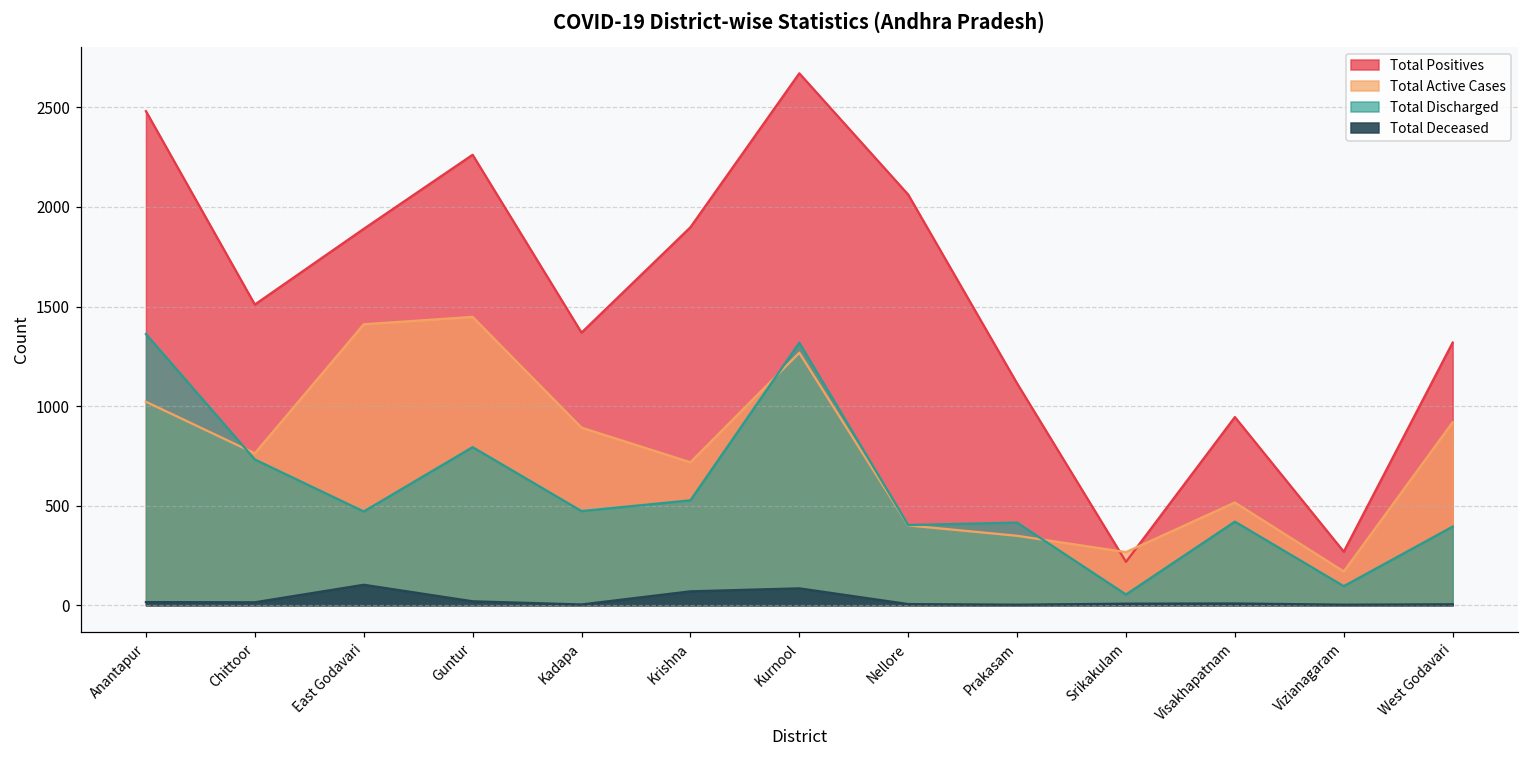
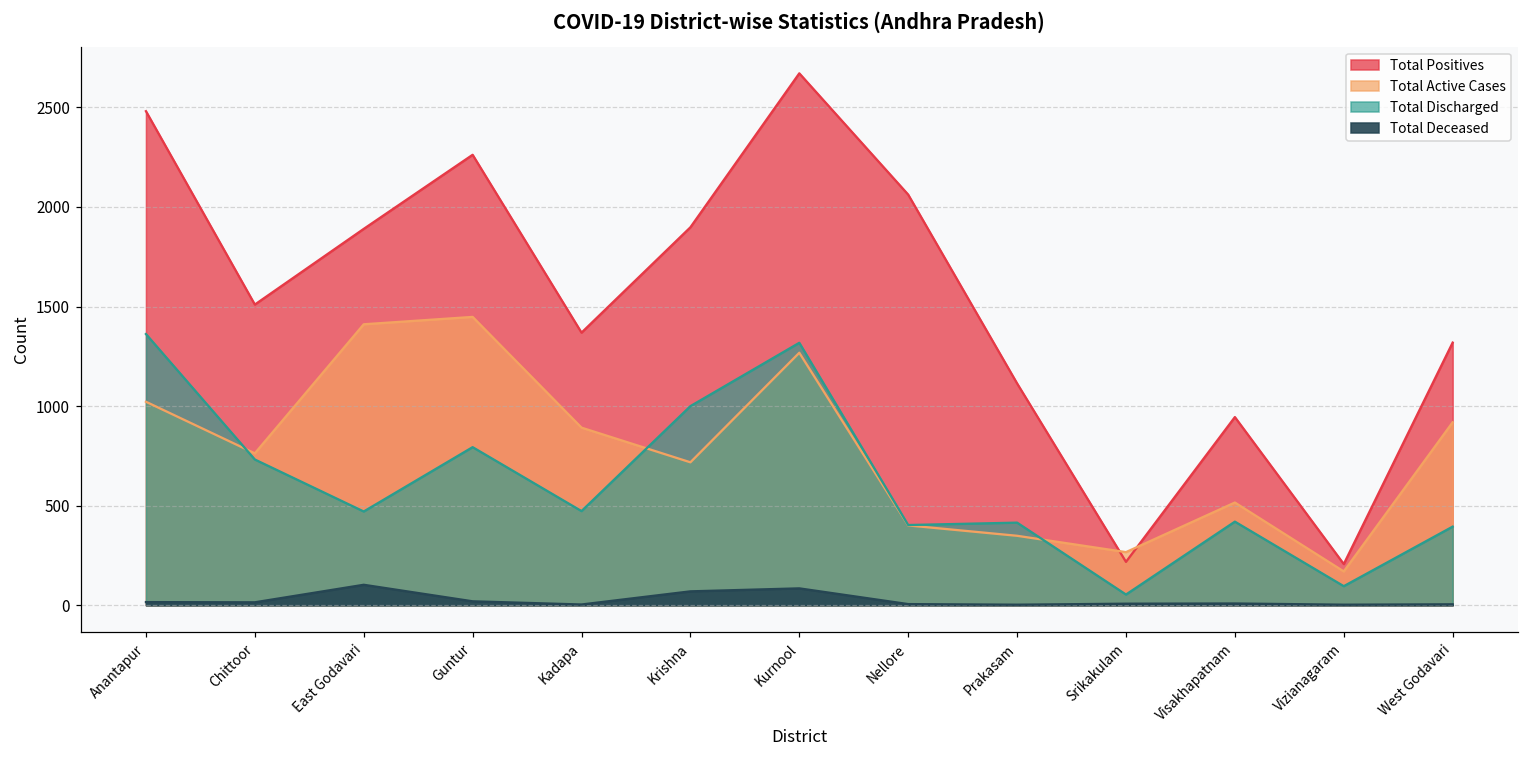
  {
    "Total Positives": {
      "Anantapur": 2480,
      "Chittoor": 1510,
      "East Godavari": 1890,
      "Guntur": 2260,
      "Kadapa": 1370,
      "Krishna": 1900,
      "Kurnool": 2670,
      "Nellore": 2060,
      "Prakasam": 1110,
      "Srikakulam": 220,
      "Visakhapatnam": 950,
-     "Vizianagaram": 270,
+     "Vizianagaram": 210,
      "West Godavari": 1320
    },
    "Total Active Cases": {
      "Anantapur": 1020,
      "Chittoor": 760,
      "East Godavari": 1410,
      "Guntur": 1450,
      "Kadapa": 890,
      "Krishna": 720,
      "Kurnool": 1270,
      "Prakasam": 350,
      "Srikakulam": 270,
      "Visakhapatnam": 520,
      "Vizianagaram": 170,
      "West Godavari": 920
    },
    "Total Discharged": {
      "Anantapur": 1360,
      "Chittoor": 730,
      "East Godavari": 470,
      "Guntur": 790,
      "Kadapa": 470,
-     "Krishna": 530,
+     "Krishna": 1000,
      "Kurnool": 1320,
      "Prakasam": 420,
      "Srikakulam": 50,
      "Visakhapatnam": 420,
      "Vizianagaram": 100,
      "West Godavari": 400
    },
    "Total Deceased": {
      "Anantapur": 20,
      "Chittoor": 20,
      "East Godavari": 100,
      "Guntur": 20,
      "Kadapa": 0,
      "Krishna": 70,
      "Kurnool": 90,
      "Nellore": 10,
      "Prakasam": 0,
      "Srikakulam": 10,
      "Visakhapatnam": 10,
      "Vizianagaram": 0,
      "West Godavari": 10
    }
  }
